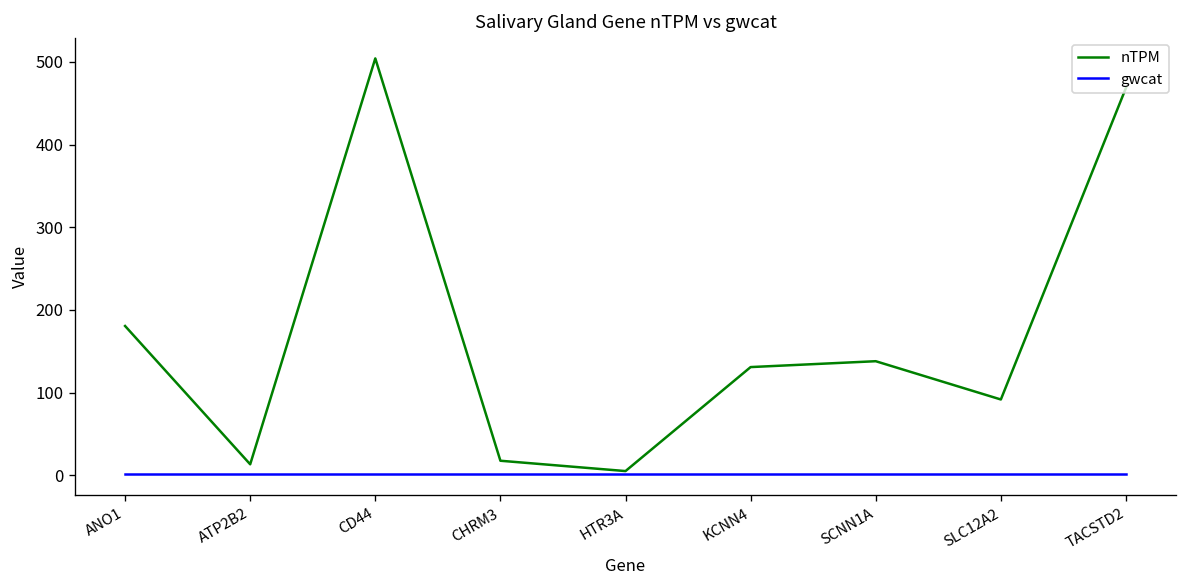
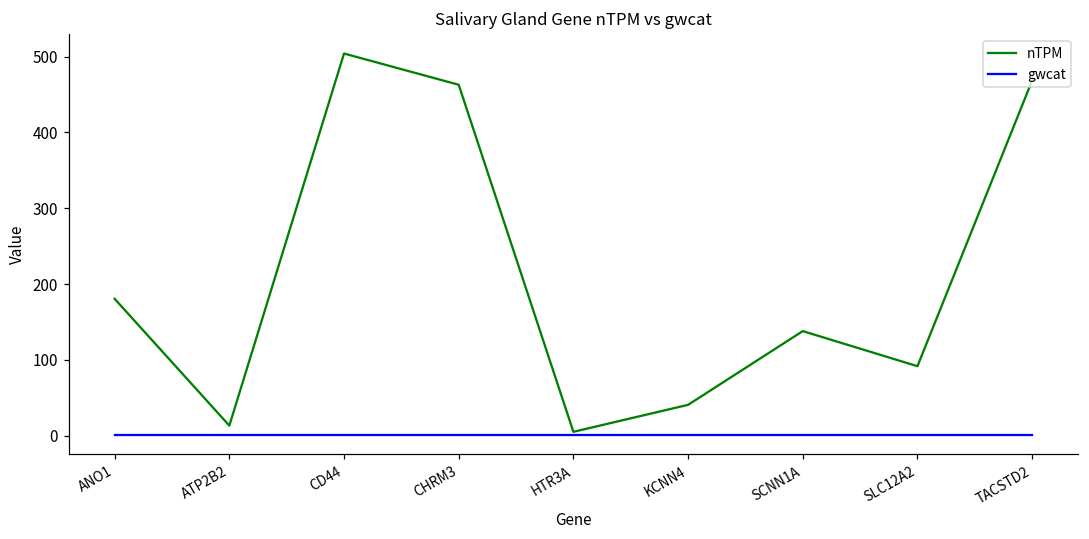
  {
    "nTPM": {
      "ANO1": 180,
      "ATP2B2": 10,
      "CD44": 500,
-     "CHRM3": 20,
+     "CHRM3": 460,
      "HTR3A": 10,
-     "KCNN4": 130,
+     "KCNN4": 40,
      "SCNN1A": 140,
      "SLC12A2": 90
    },
    "gwcat": {
      "ANO1": 0,
      "ATP2B2": 0,
      "CD44": 0,
      "CHRM3": 0,
      "HTR3A": 0,
      "KCNN4": 0,
      "SCNN1A": 0,
      "SLC12A2": 0,
      "TACSTD2": 0
    }
  }
